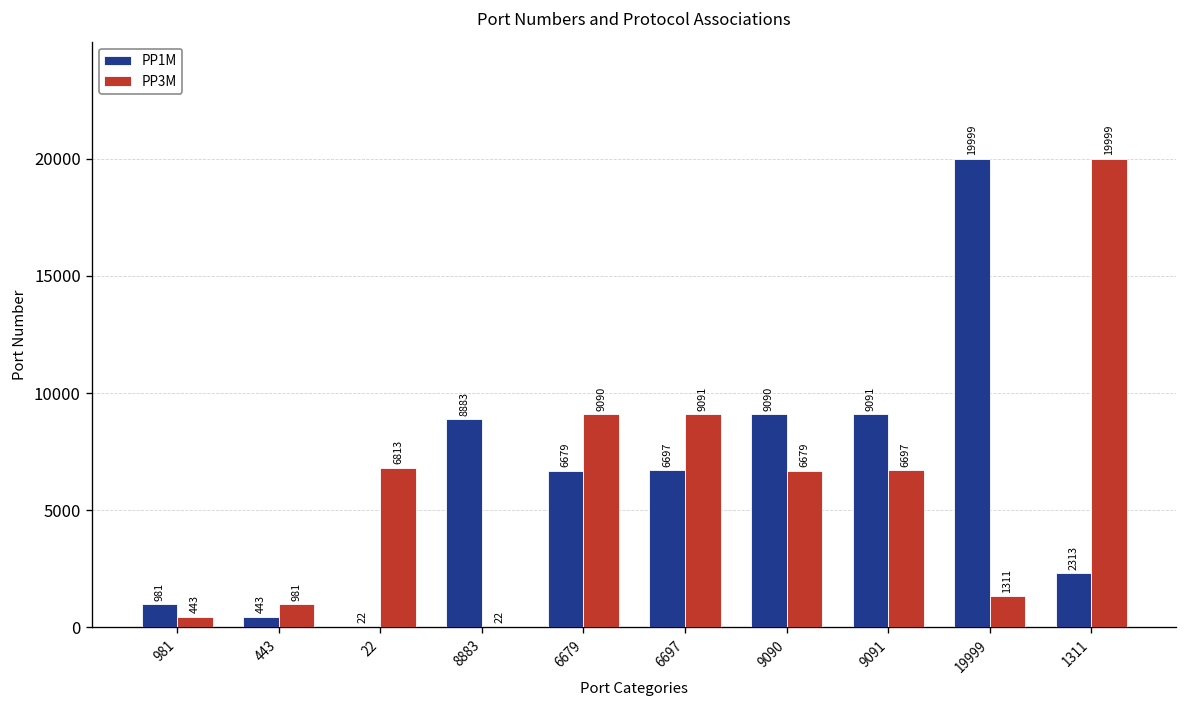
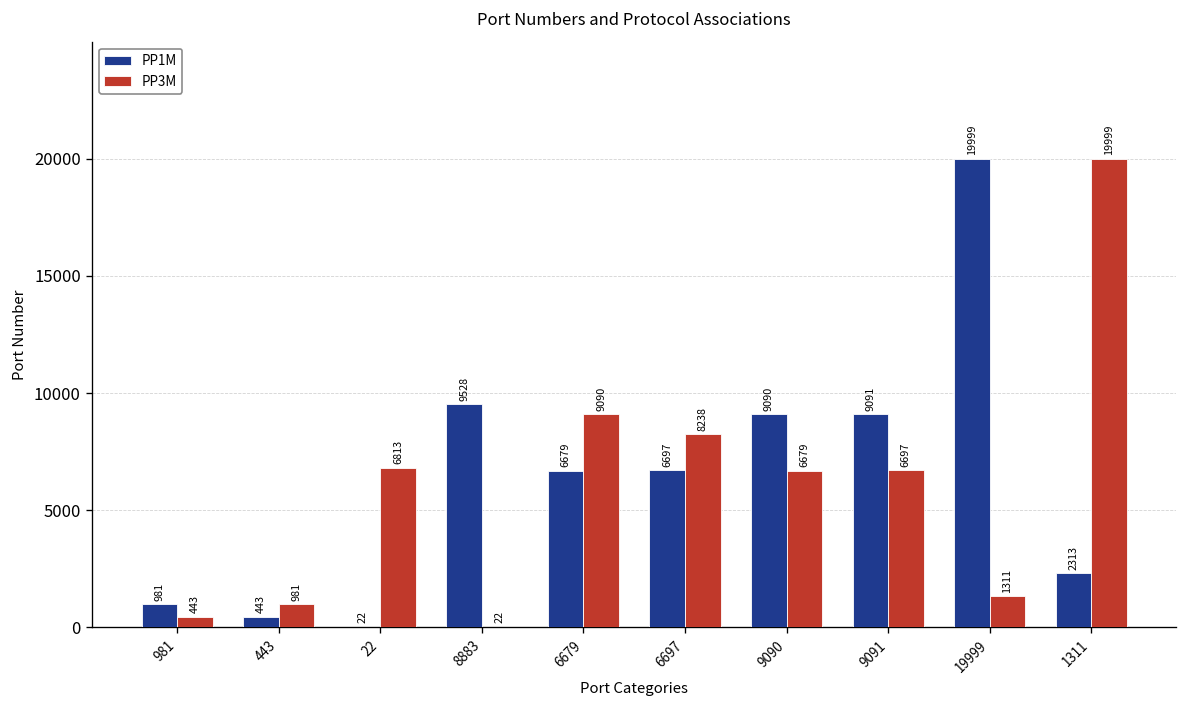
  {
    "PP1M": {
      "981": 981,
      "443": 443,
      "22": 22,
-     "8883": 8883,
+     "8883": 9528,
      "6679": 6679,
      "6697": 6697,
      "9090": 9090,
      "9091": 9091,
      "19999": 19999,
      "1311": 2313
    },
    "PP3M": {
      "981": 443,
      "443": 981,
      "22": 6813,
      "8883": 22,
      "6679": 9090,
-     "6697": 9091,
+     "6697": 8238,
      "9090": 6679,
      "9091": 6697,
      "19999": 1311,
      "1311": 19999
    }
  }
